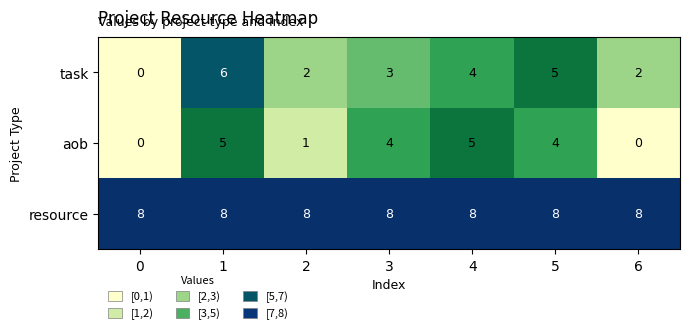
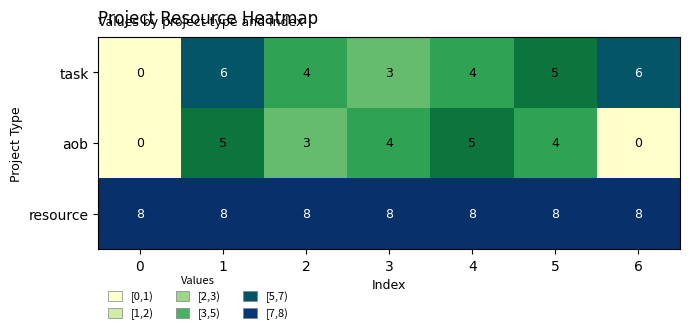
  {
    "task": {
      "0": 0,
      "1": 6,
-     "2": 2,
+     "2": 4,
      "3": 3,
      "4": 4,
      "5": 5,
-     "6": 2
+     "6": 6
    },
    "aob": {
      "0": 0,
      "1": 5,
-     "2": 1,
+     "2": 3,
      "3": 4,
      "4": 5,
      "5": 4,
      "6": 0
    },
    "resource": {
      "0": 8,
      "1": 8,
      "2": 8,
      "3": 8,
      "4": 8,
      "5": 8,
      "6": 8
    }
  }
